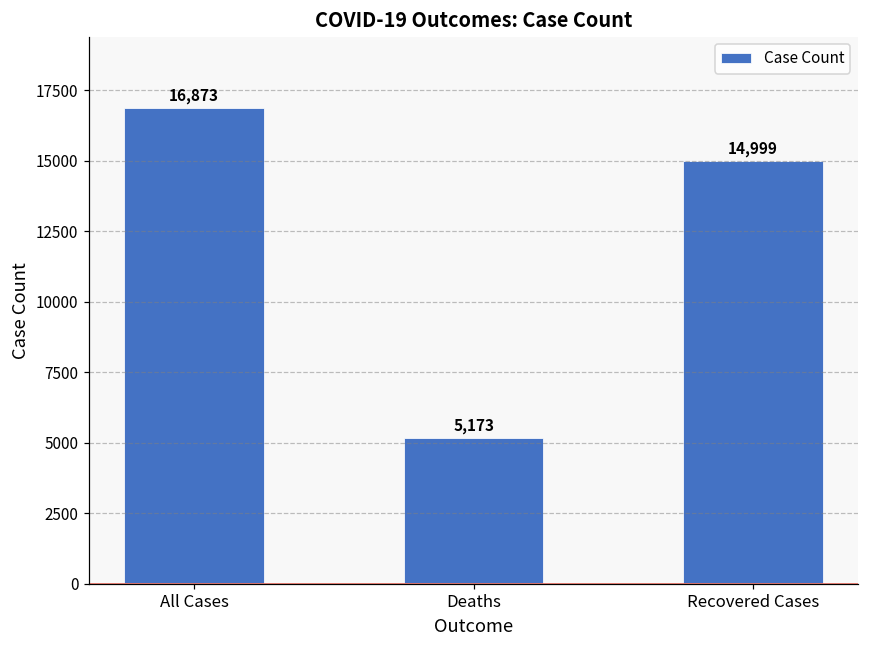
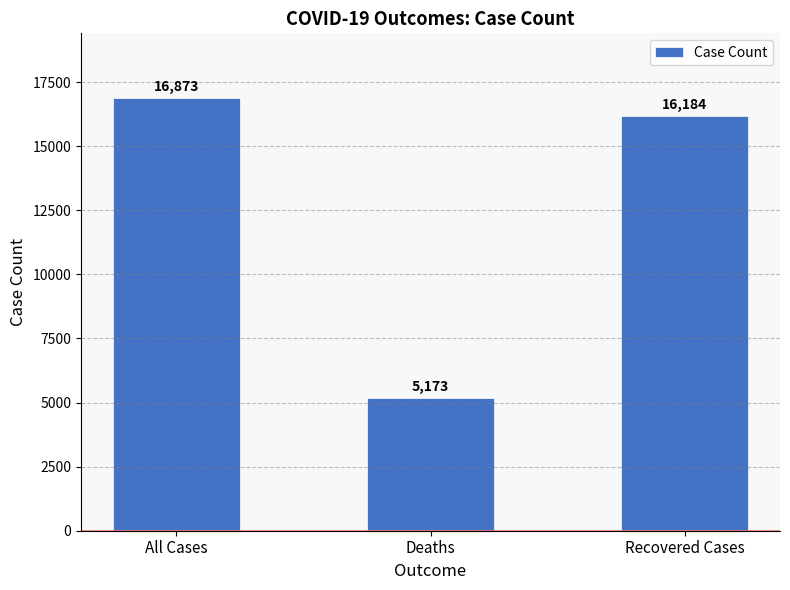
  {
    "All Cases": "16,873",
    "Deaths": "5,173",
-   "Recovered Cases": "14,999"
+   "Recovered Cases": "16,184"
  }
